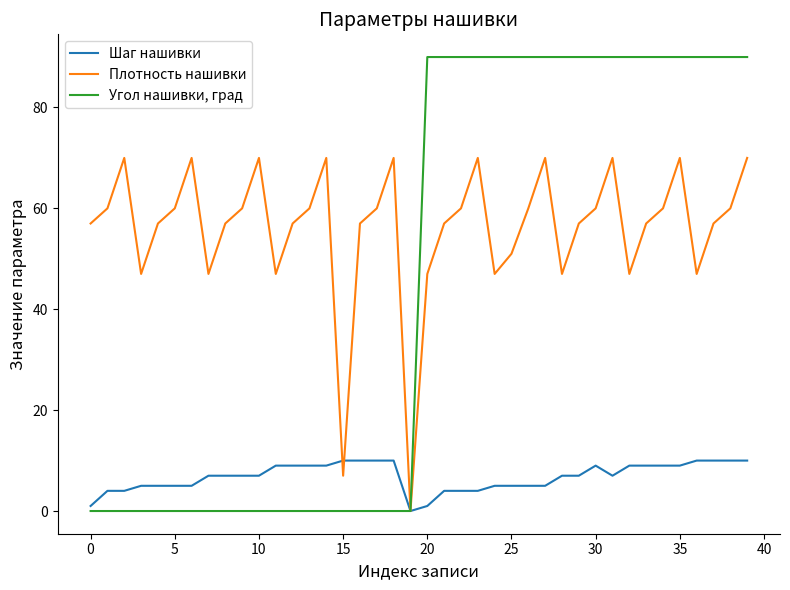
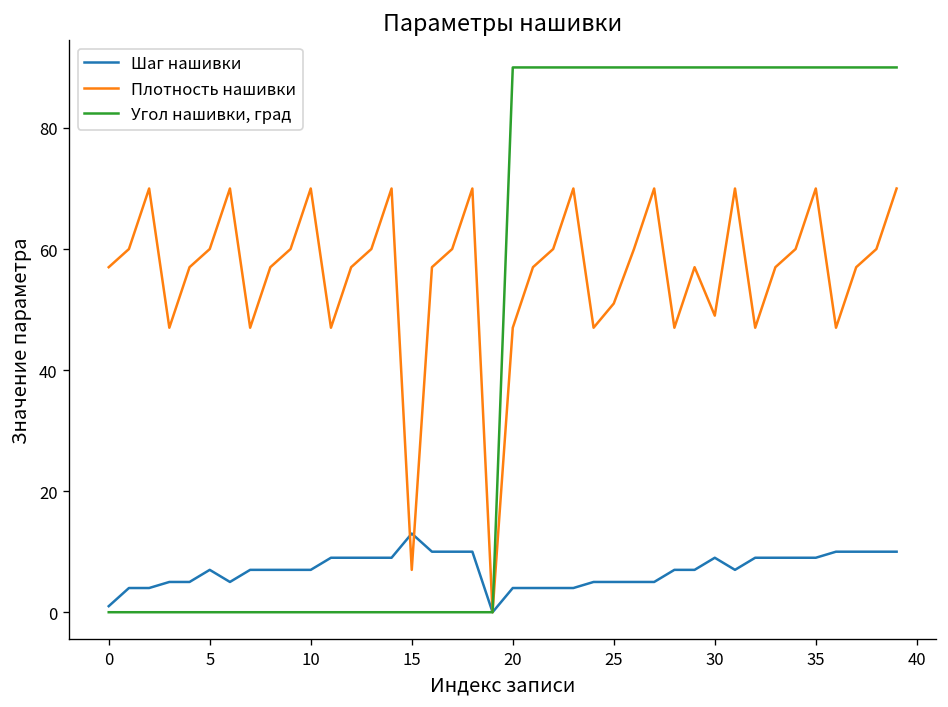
  {
    "Шаг нашивки": {
      "0": 1,
-     "5": 5,
+     "5": 7,
      "10": 7,
-     "15": 10,
-     "20": 1,
+     "15": 13,
+     "20": 4,
      "25": 5,
      "30": 9,
      "35": 9
    },
    "Плотность нашивки": {
      "0": 57,
      "5": 60,
      "10": 70,
      "15": 7,
      "20": 47,
      "25": 51,
-     "30": 60,
+     "30": 49,
      "35": 70
    },
    "Угол нашивки, град": {
      "0": 0,
      "5": 0,
      "10": 0,
      "15": 0,
      "20": 90,
      "25": 90,
      "30": 90,
      "35": 90
    }
  }
